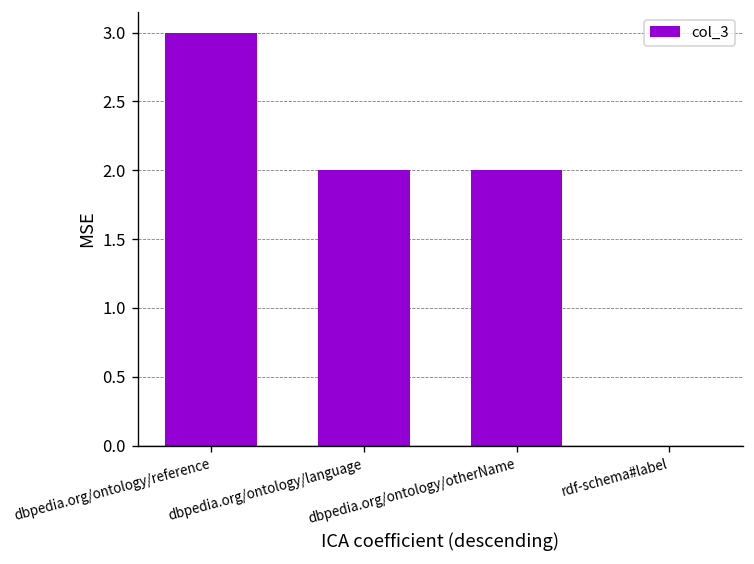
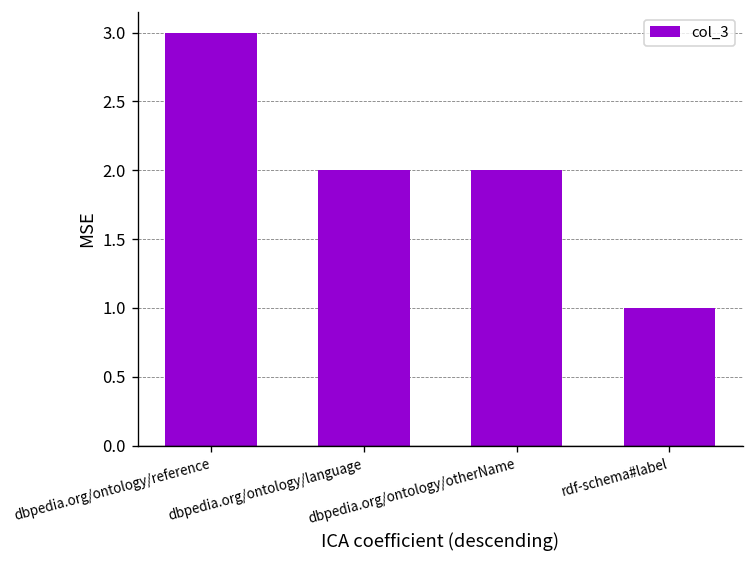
  {
    "dbpedia.org/ontology/reference": 3,
    "dbpedia.org/ontology/language": 2,
    "dbpedia.org/ontology/otherName": 2,
-   "rdf-schema#label": 0
+   "rdf-schema#label": 1
  }
